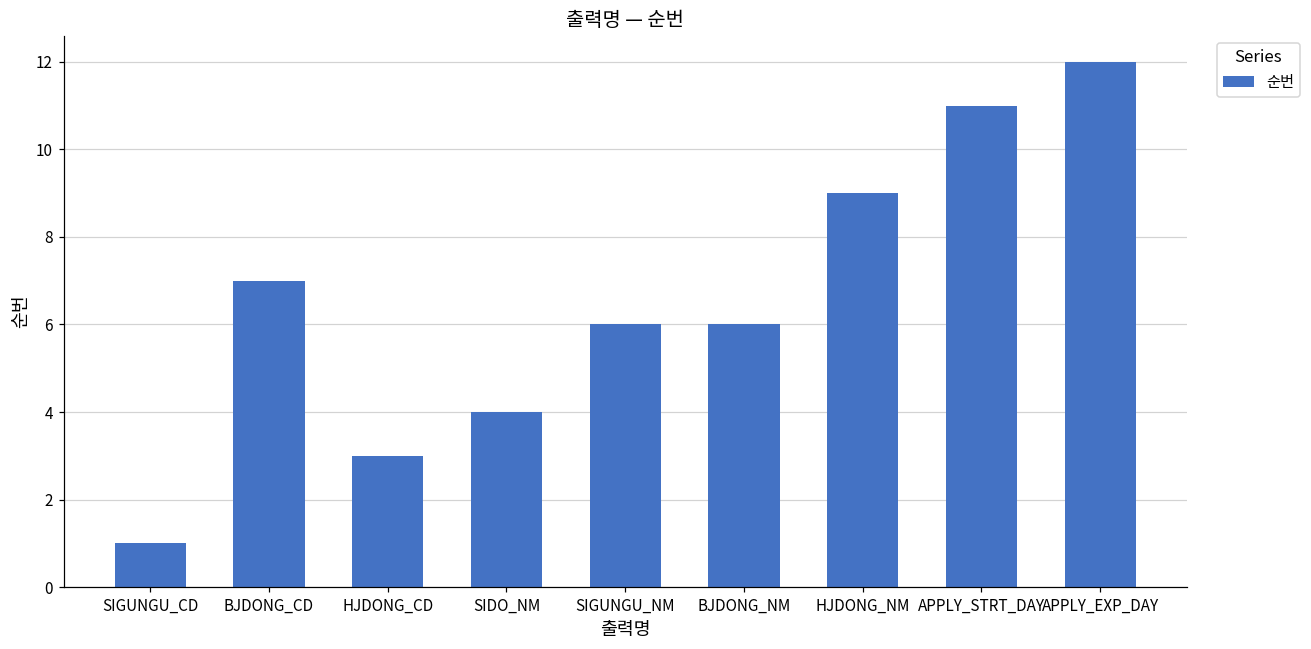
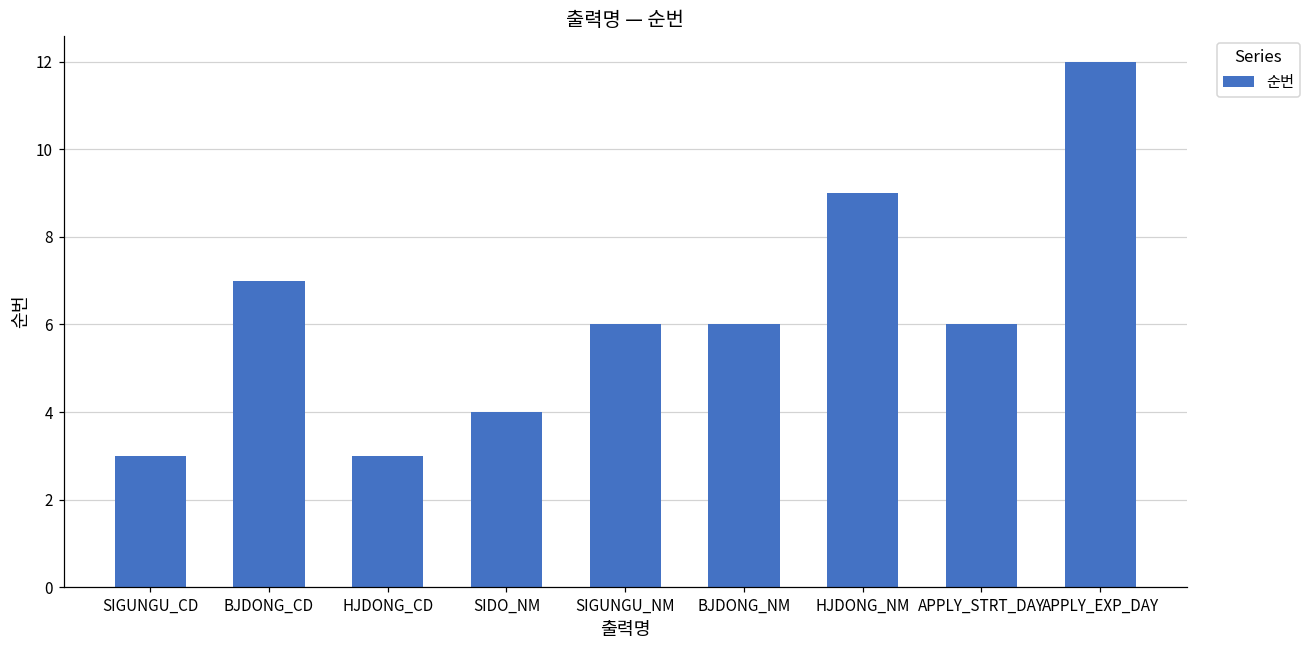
  {
-   "SIGUNGU_CD": 1,
+   "SIGUNGU_CD": 3,
    "BJDONG_CD": 7,
    "HJDONG_CD": 3,
    "SIDO_NM": 4,
    "SIGUNGU_NM": 6,
    "BJDONG_NM": 6,
    "HJDONG_NM": 9,
-   "APPLY_STRT_DAY": 11,
+   "APPLY_STRT_DAY": 6,
    "APPLY_EXP_DAY": 12
  }
